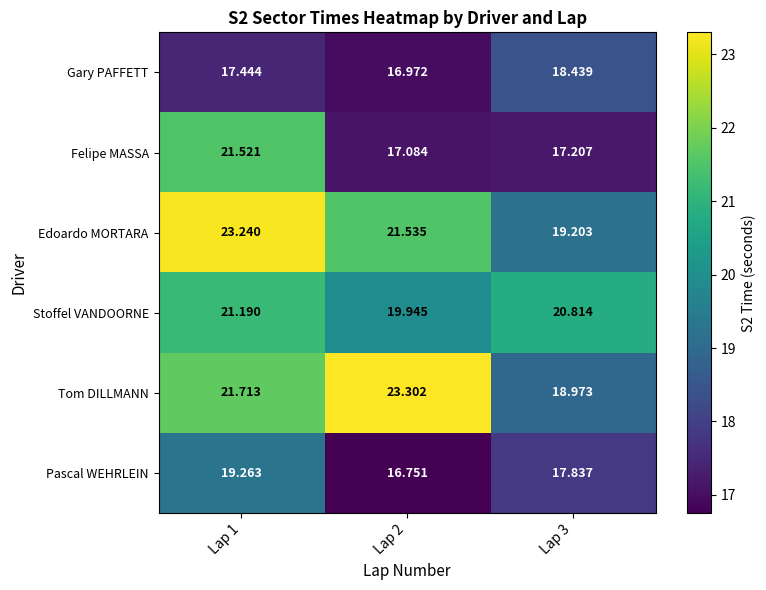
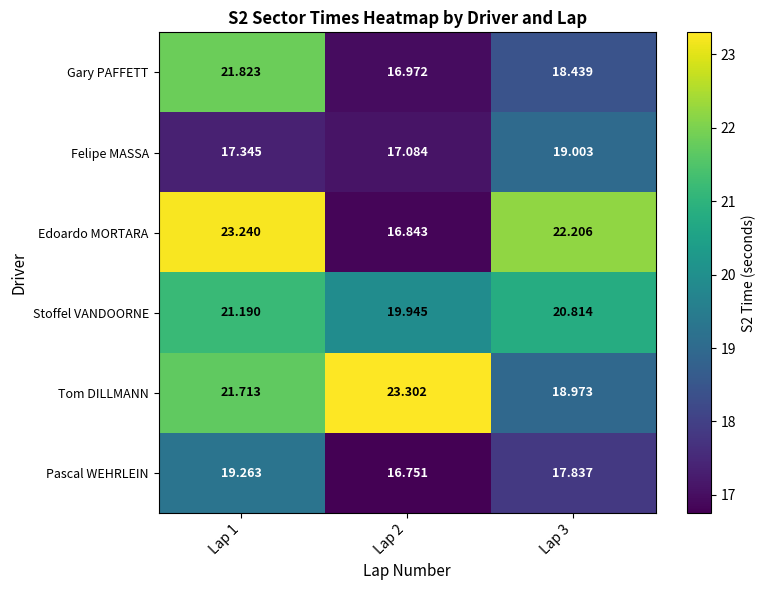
  {
    "Gary PAFFETT": {
-     "Lap 1": 17.444,
+     "Lap 1": 21.823,
      "Lap 2": 16.972,
      "Lap 3": 18.439
    },
    "Felipe MASSA": {
-     "Lap 1": 21.521,
+     "Lap 1": 17.345,
      "Lap 2": 17.084,
-     "Lap 3": 17.207
+     "Lap 3": 19.003
    },
    "Edoardo MORTARA": {
      "Lap 1": 23.240,
-     "Lap 2": 21.535,
-     "Lap 3": 19.203
+     "Lap 2": 16.843,
+     "Lap 3": 22.206
    },
    "Stoffel VANDOORNE": {
      "Lap 1": 21.190,
      "Lap 2": 19.945,
      "Lap 3": 20.814
    },
    "Tom DILLMANN": {
      "Lap 1": 21.713,
      "Lap 2": 23.302,
      "Lap 3": 18.973
    },
    "Pascal WEHRLEIN": {
      "Lap 1": 19.263,
      "Lap 2": 16.751,
      "Lap 3": 17.837
    }
  }
